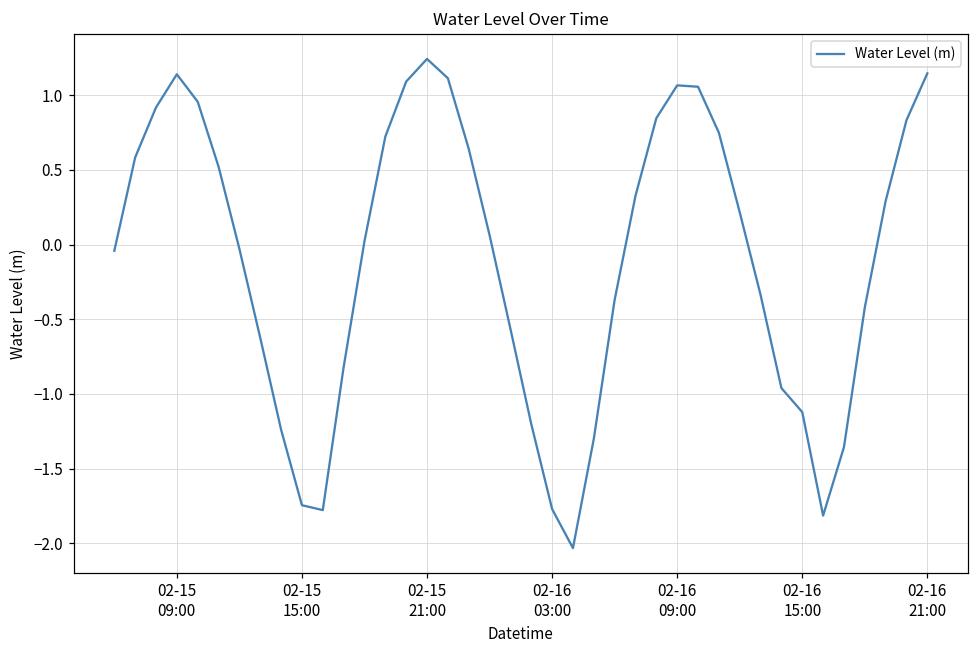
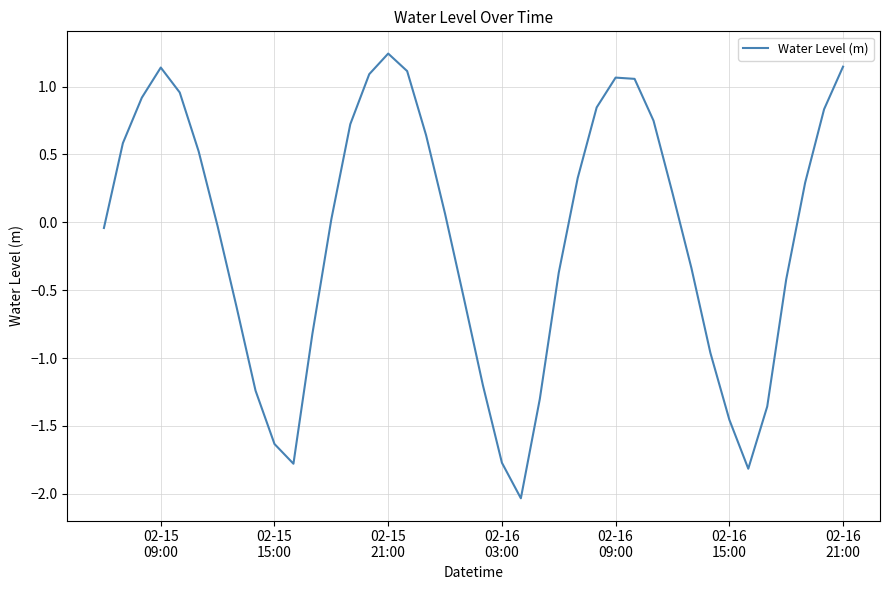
  {
    "02-15 09:00": 1.14,
-   "02-15 15:00": -1.75,
+   "02-15 15:00": -1.63,
    "02-15 21:00": 1.24,
    "02-16 03:00": -1.77,
    "02-16 09:00": 1.07,
-   "02-16 15:00": -1.12,
+   "02-16 15:00": -1.45,
    "02-16 21:00": 1.15
  }
